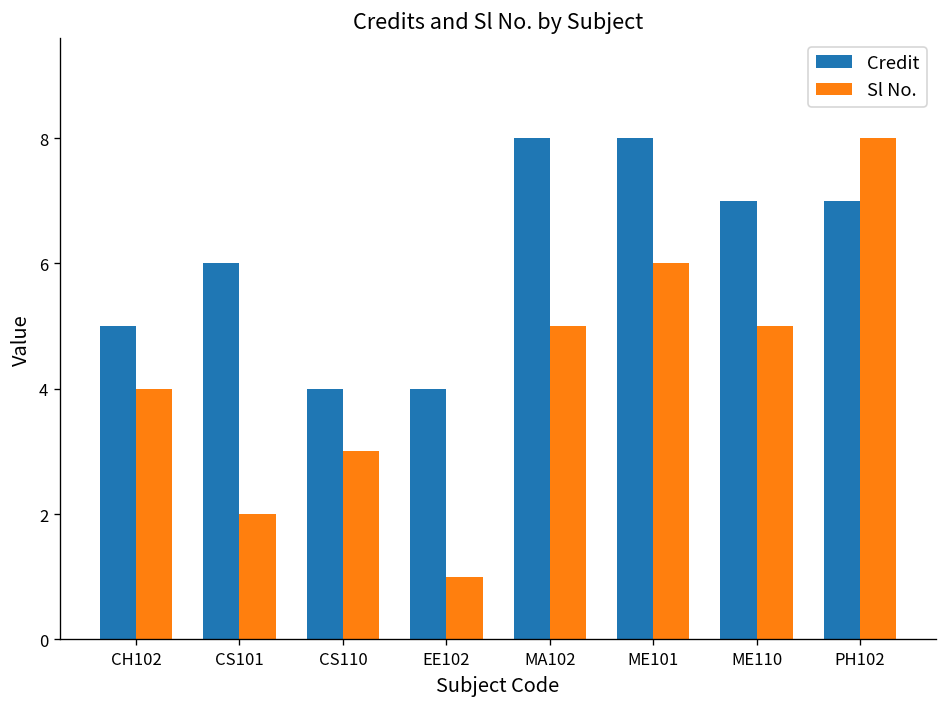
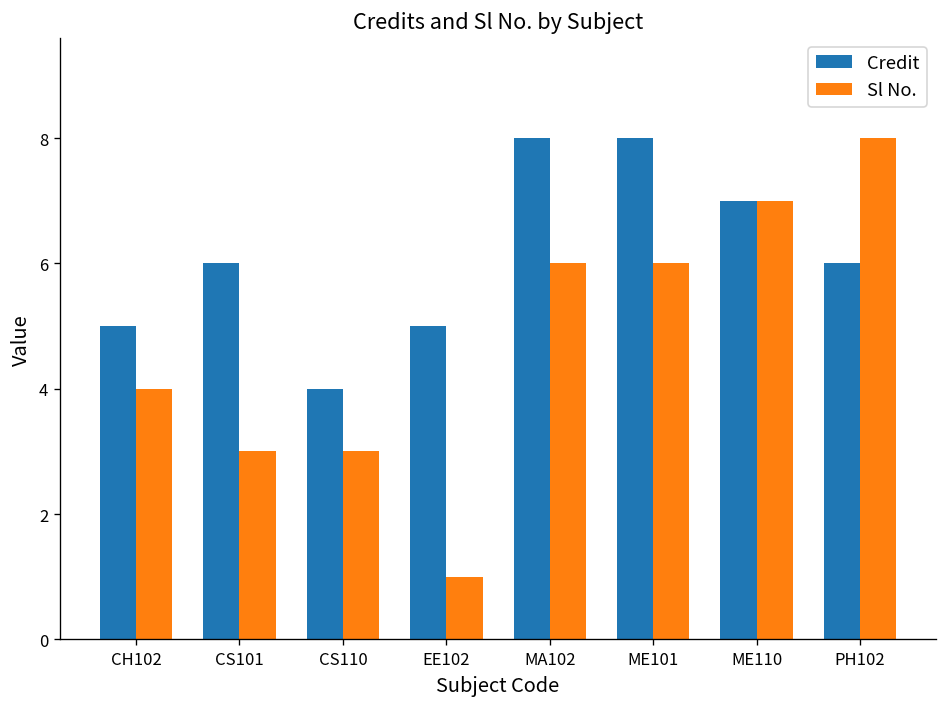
  {
    "Credit": {
      "CH102": 5,
      "CS101": 6,
      "CS110": 4,
-     "EE102": 4,
+     "EE102": 5,
      "MA102": 8,
      "ME101": 8,
      "ME110": 7,
-     "PH102": 7
+     "PH102": 6
    },
    "Sl No.": {
      "CH102": 4,
-     "CS101": 2,
+     "CS101": 3,
      "CS110": 3,
      "EE102": 1,
-     "MA102": 5,
+     "MA102": 6,
      "ME101": 6,
-     "ME110": 5,
+     "ME110": 7,
      "PH102": 8
    }
  }
